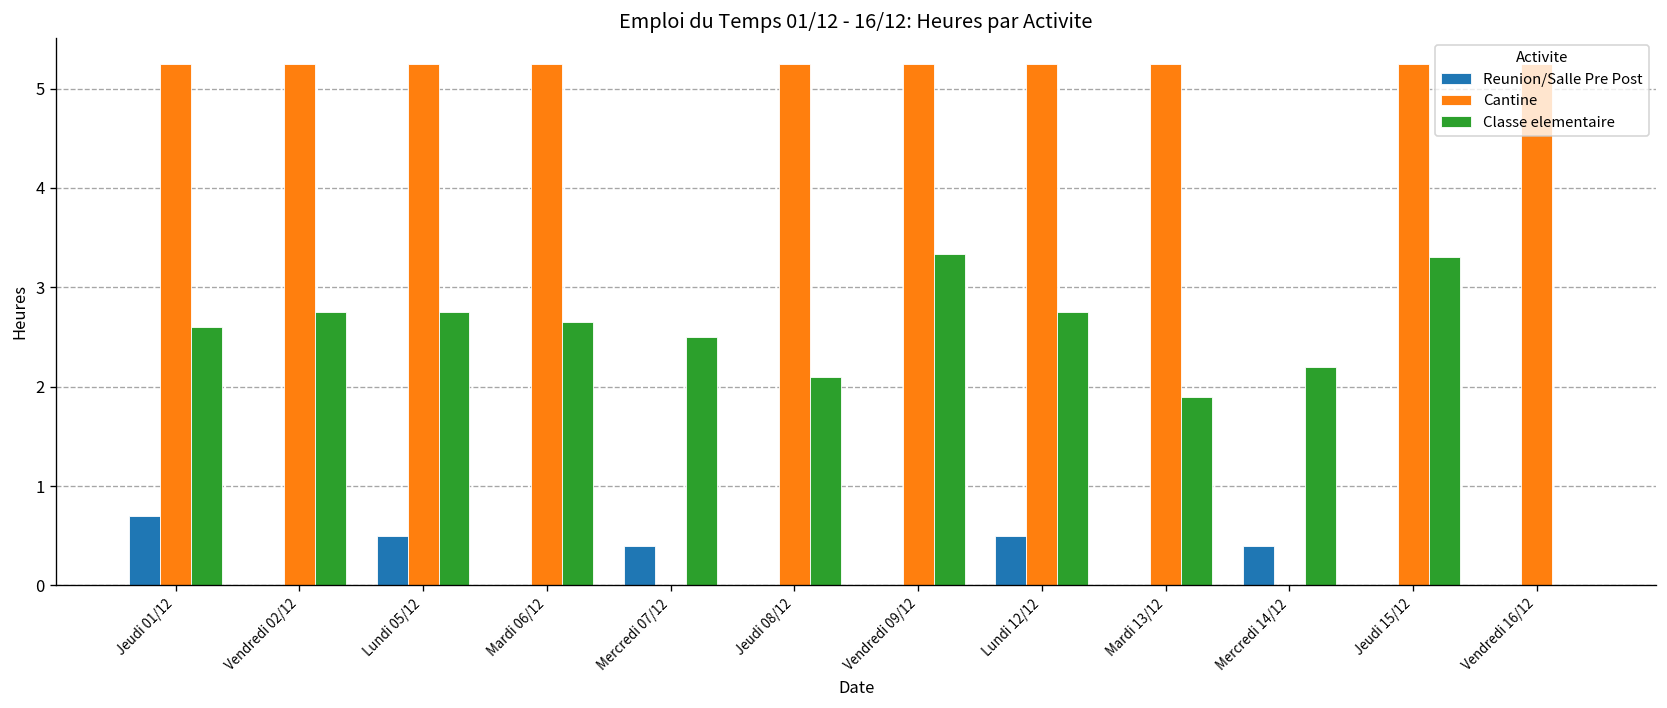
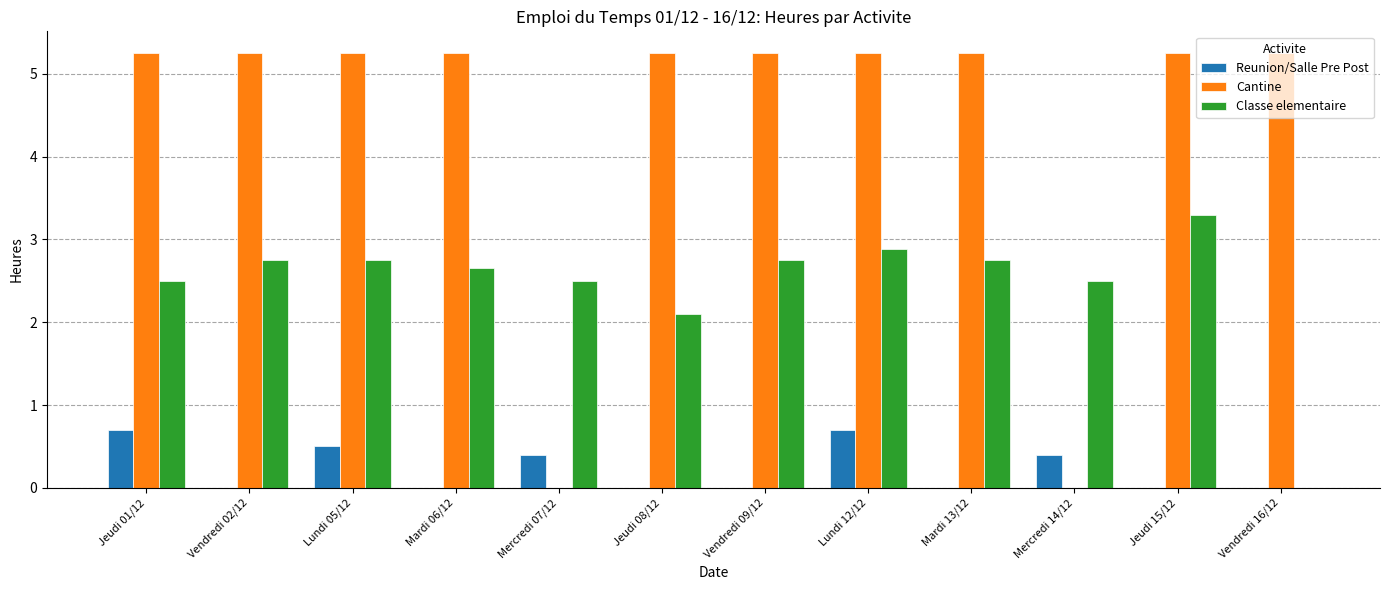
  {
    "Reunion/Salle Pre Post": {
      "Jeudi 01/12": 0.7,
      "Vendredi 02/12": 0.0,
      "Lundi 05/12": 0.5,
      "Mardi 06/12": 0.0,
      "Mercredi 07/12": 0.4,
      "Jeudi 08/12": 0.0,
      "Vendredi 09/12": 0.0,
-     "Lundi 12/12": 0.5,
+     "Lundi 12/12": 0.7,
      "Mardi 13/12": 0.0,
      "Mercredi 14/12": 0.4,
      "Jeudi 15/12": 0.0,
      "Vendredi 16/12": 0.0
    },
    "Cantine": {
      "Jeudi 01/12": 5.3,
      "Vendredi 02/12": 5.3,
      "Lundi 05/12": 5.3,
      "Mardi 06/12": 5.3,
      "Mercredi 07/12": 0.0,
      "Jeudi 08/12": 5.3,
      "Vendredi 09/12": 5.3,
      "Lundi 12/12": 5.3,
      "Mardi 13/12": 5.3,
      "Mercredi 14/12": 0.0,
      "Jeudi 15/12": 5.3
    },
    "Classe elementaire": {
-     "Jeudi 01/12": 2.6,
+     "Jeudi 01/12": 2.5,
      "Vendredi 02/12": 2.8,
      "Lundi 05/12": 2.8,
      "Mardi 06/12": 2.7,
      "Mercredi 07/12": 2.5,
      "Jeudi 08/12": 2.1,
-     "Vendredi 09/12": 3.3,
-     "Lundi 12/12": 2.8,
-     "Mardi 13/12": 1.9,
-     "Mercredi 14/12": 2.2,
+     "Vendredi 09/12": 2.8,
+     "Lundi 12/12": 2.9,
+     "Mardi 13/12": 2.8,
+     "Mercredi 14/12": 2.5,
      "Jeudi 15/12": 3.3,
      "Vendredi 16/12": 0.0
    }
  }
